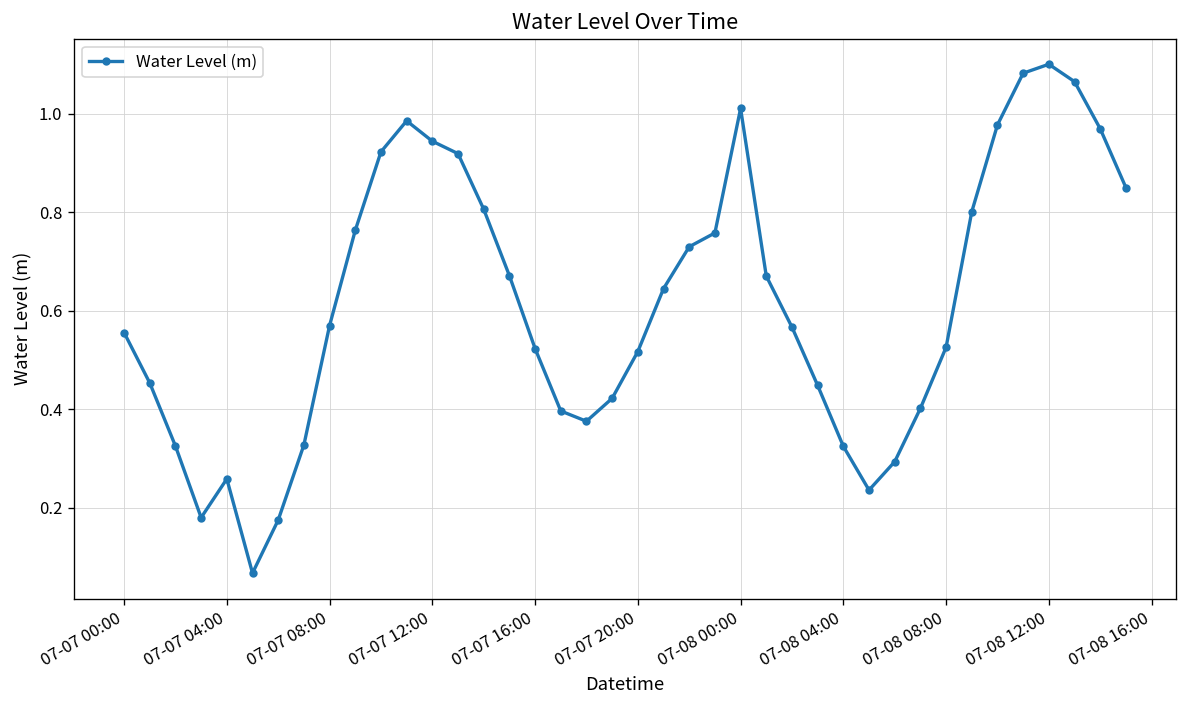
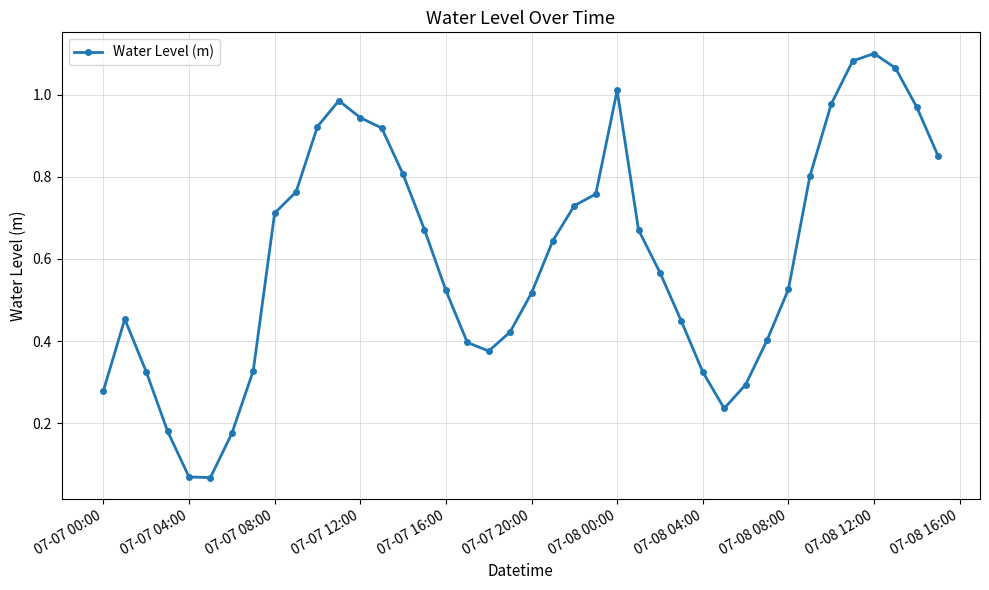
  {
-   "07-07 00:00": 0.56,
-   "07-07 04:00": 0.26,
-   "07-07 08:00": 0.57,
+   "07-07 00:00": 0.28,
+   "07-07 04:00": 0.07,
+   "07-07 08:00": 0.71,
    "07-07 12:00": 0.94,
    "07-07 16:00": 0.52,
    "07-07 20:00": 0.52,
    "07-08 00:00": 1.01,
    "07-08 04:00": 0.32,
    "07-08 08:00": 0.53,
    "07-08 12:00": 1.10
  }
